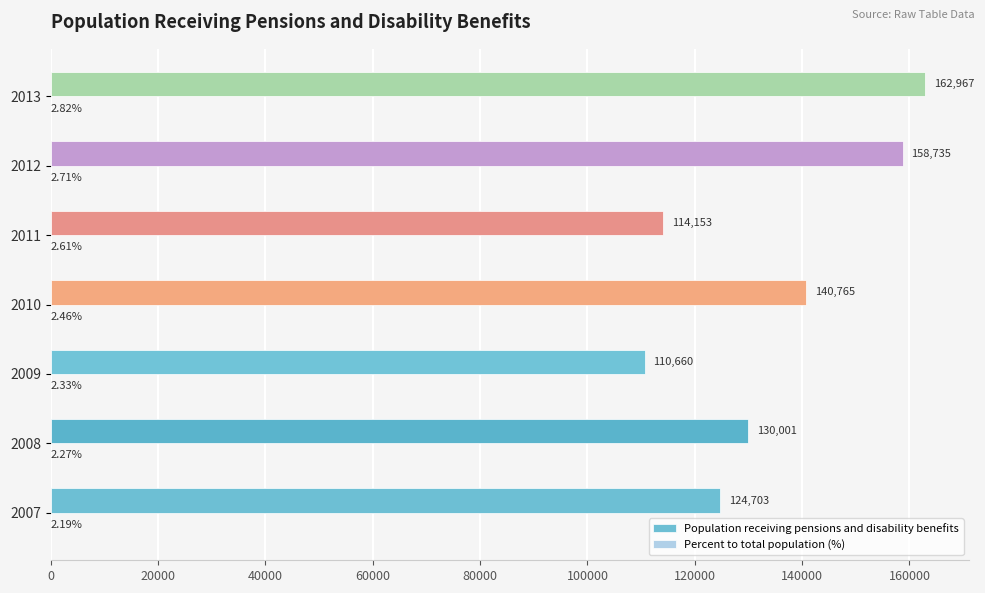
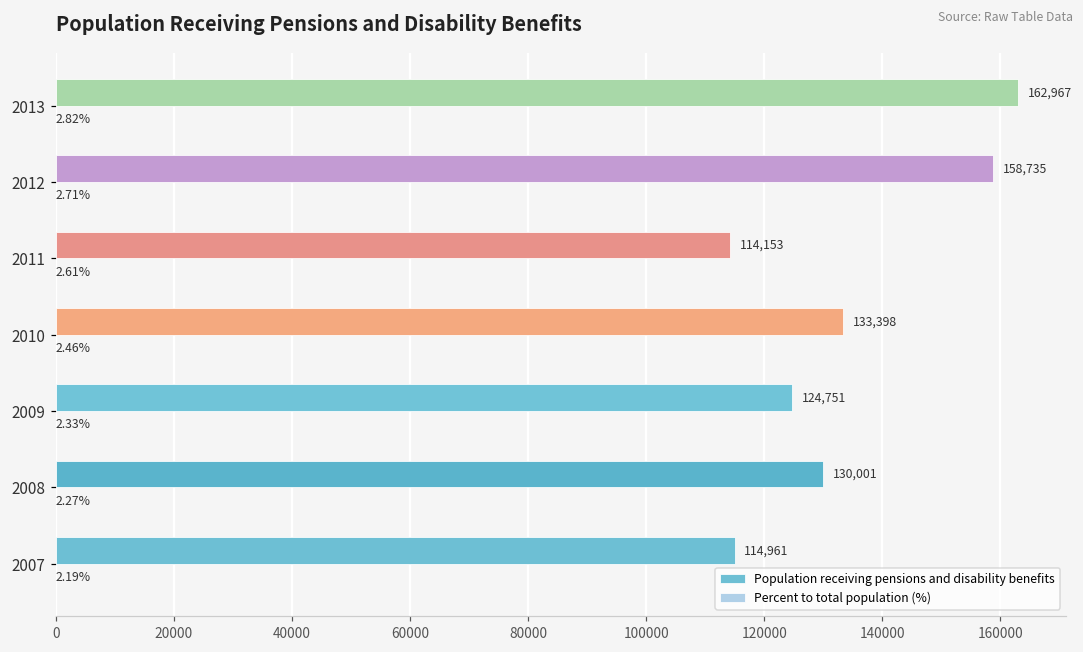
  {
    "Population receiving pensions and disability benefits": {
      "2013": "162,967",
      "2012": "158,735",
      "2011": "114,153",
-     "2010": "140,765",
-     "2009": "110,660",
+     "2010": "133,398",
+     "2009": "124,751",
      "2008": "130,001",
-     "2007": "124,703"
+     "2007": "114,961"
    },
    "Percent to total population (%)": {
      "2013": "2.82%",
      "2012": "2.71%",
      "2011": "2.61%",
      "2010": "2.46%",
      "2009": "2.33%",
      "2008": "2.27%",
      "2007": "2.19%"
    }
  }
